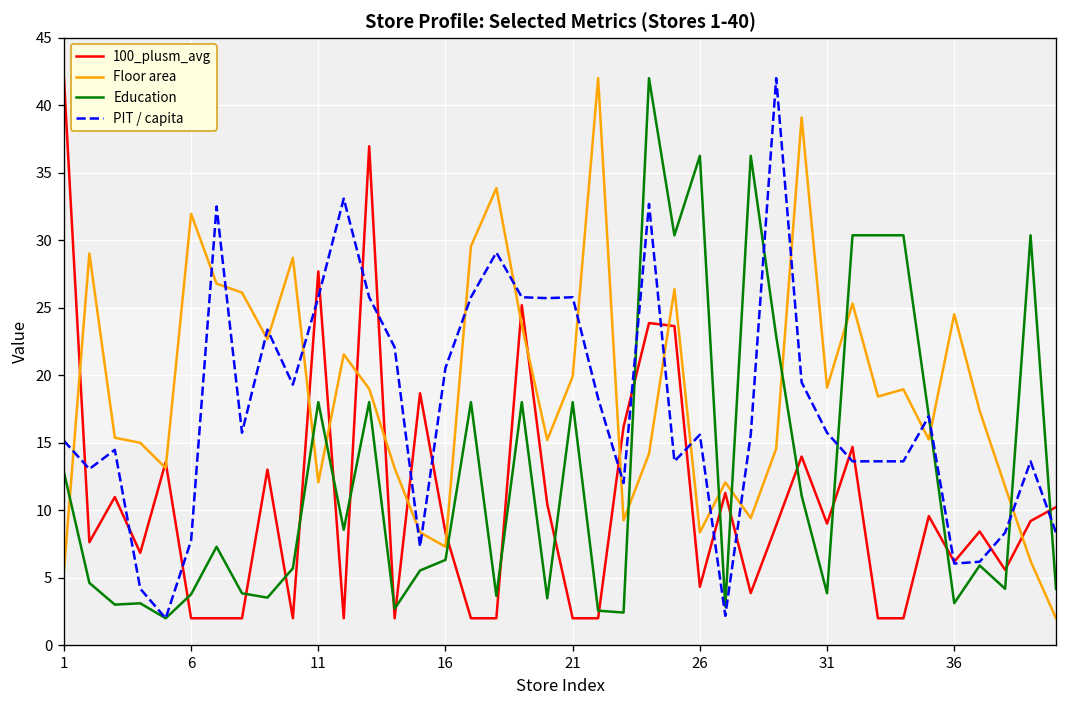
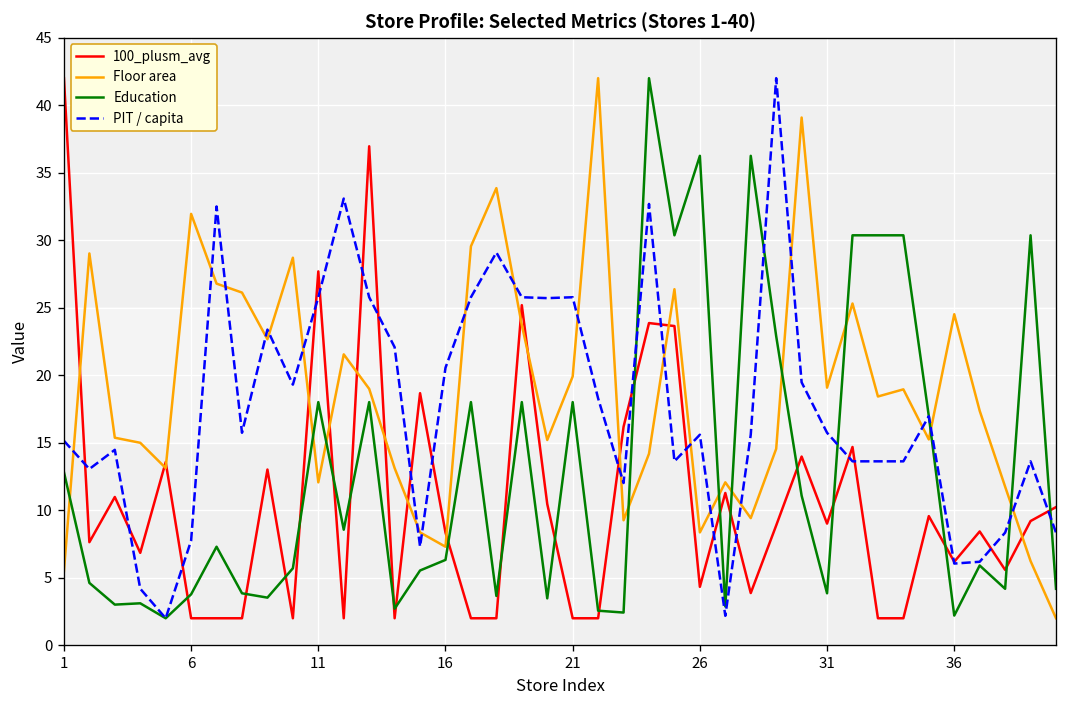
  {
    "100_plusm_avg": {
      "1": 42.0,
      "6": 2.0,
      "11": 27.7,
      "16": 8.3,
      "21": 2.0,
      "26": 4.3,
      "31": 9.0
    },
    "Floor area": {
      "1": 5.5,
      "6": 31.9,
      "11": 12.1,
      "16": 7.3,
      "21": 19.9,
      "26": 8.4,
      "31": 19.1,
      "36": 24.5
    },
    "Education": {
      "1": 12.8,
      "6": 3.8,
      "11": 18.0,
      "16": 6.3,
      "21": 18.0,
      "26": 36.2,
      "31": 3.8,
-     "36": 3.1
+     "36": 2.2
    },
    "PIT / capita": {
      "1": 15.1,
      "6": 7.8,
      "11": 25.8,
      "16": 20.6,
      "21": 25.8,
      "26": 15.6,
      "31": 15.7
    }
  }
